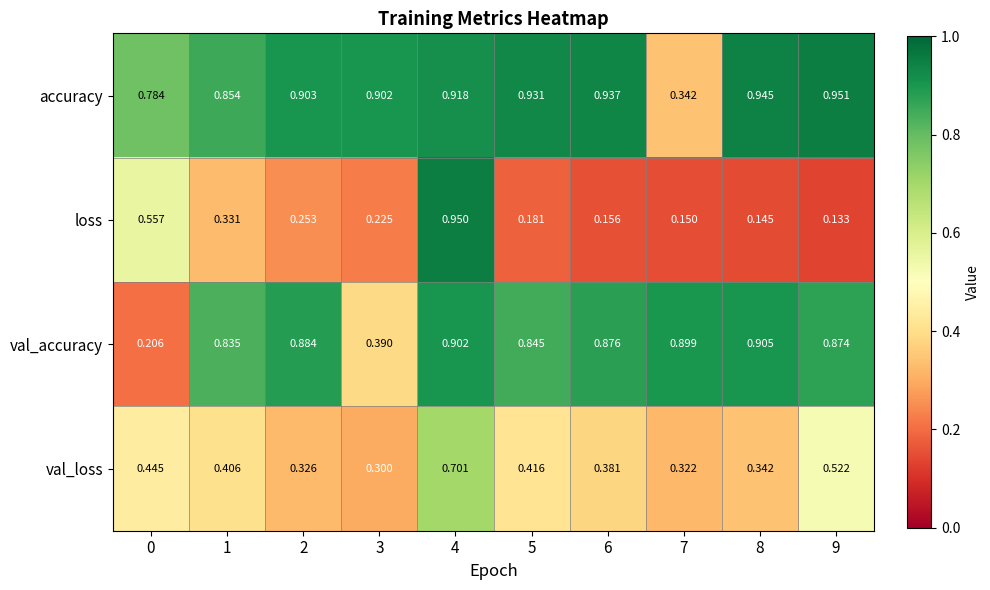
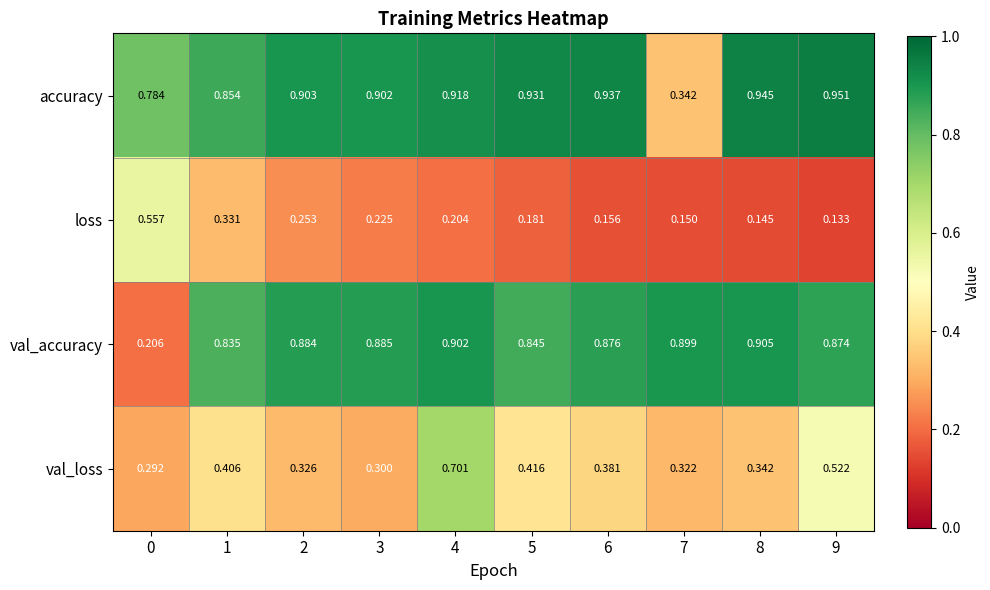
  {
    "accuracy": {
      "0": 0.784,
      "1": 0.854,
      "2": 0.903,
      "3": 0.902,
      "4": 0.918,
      "5": 0.931,
      "6": 0.937,
      "7": 0.342,
      "8": 0.945,
      "9": 0.951
    },
    "loss": {
      "0": 0.557,
      "1": 0.331,
      "2": 0.253,
      "3": 0.225,
-     "4": 0.950,
+     "4": 0.204,
      "5": 0.181,
      "6": 0.156,
      "7": 0.150,
      "8": 0.145,
      "9": 0.133
    },
    "val_accuracy": {
      "0": 0.206,
      "1": 0.835,
      "2": 0.884,
-     "3": 0.390,
+     "3": 0.885,
      "4": 0.902,
      "5": 0.845,
      "6": 0.876,
      "7": 0.899,
      "8": 0.905,
      "9": 0.874
    },
    "val_loss": {
-     "0": 0.445,
+     "0": 0.292,
      "1": 0.406,
      "2": 0.326,
      "3": 0.300,
      "4": 0.701,
      "5": 0.416,
      "6": 0.381,
      "7": 0.322,
      "8": 0.342,
      "9": 0.522
    }
  }
